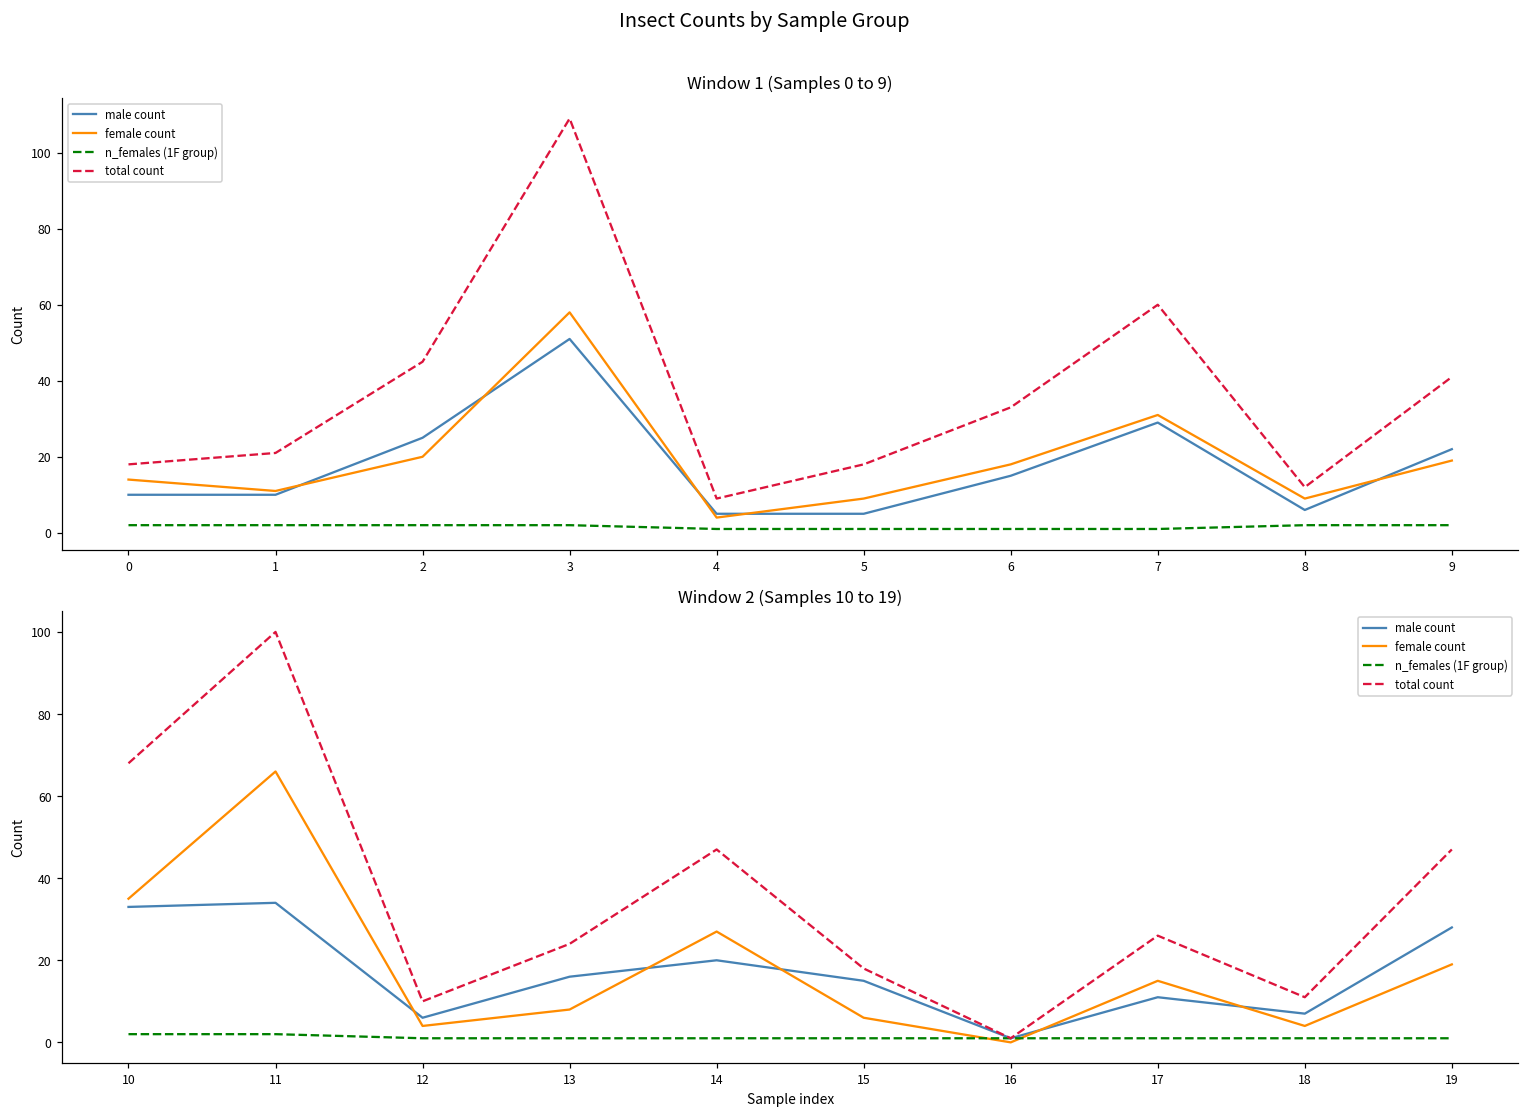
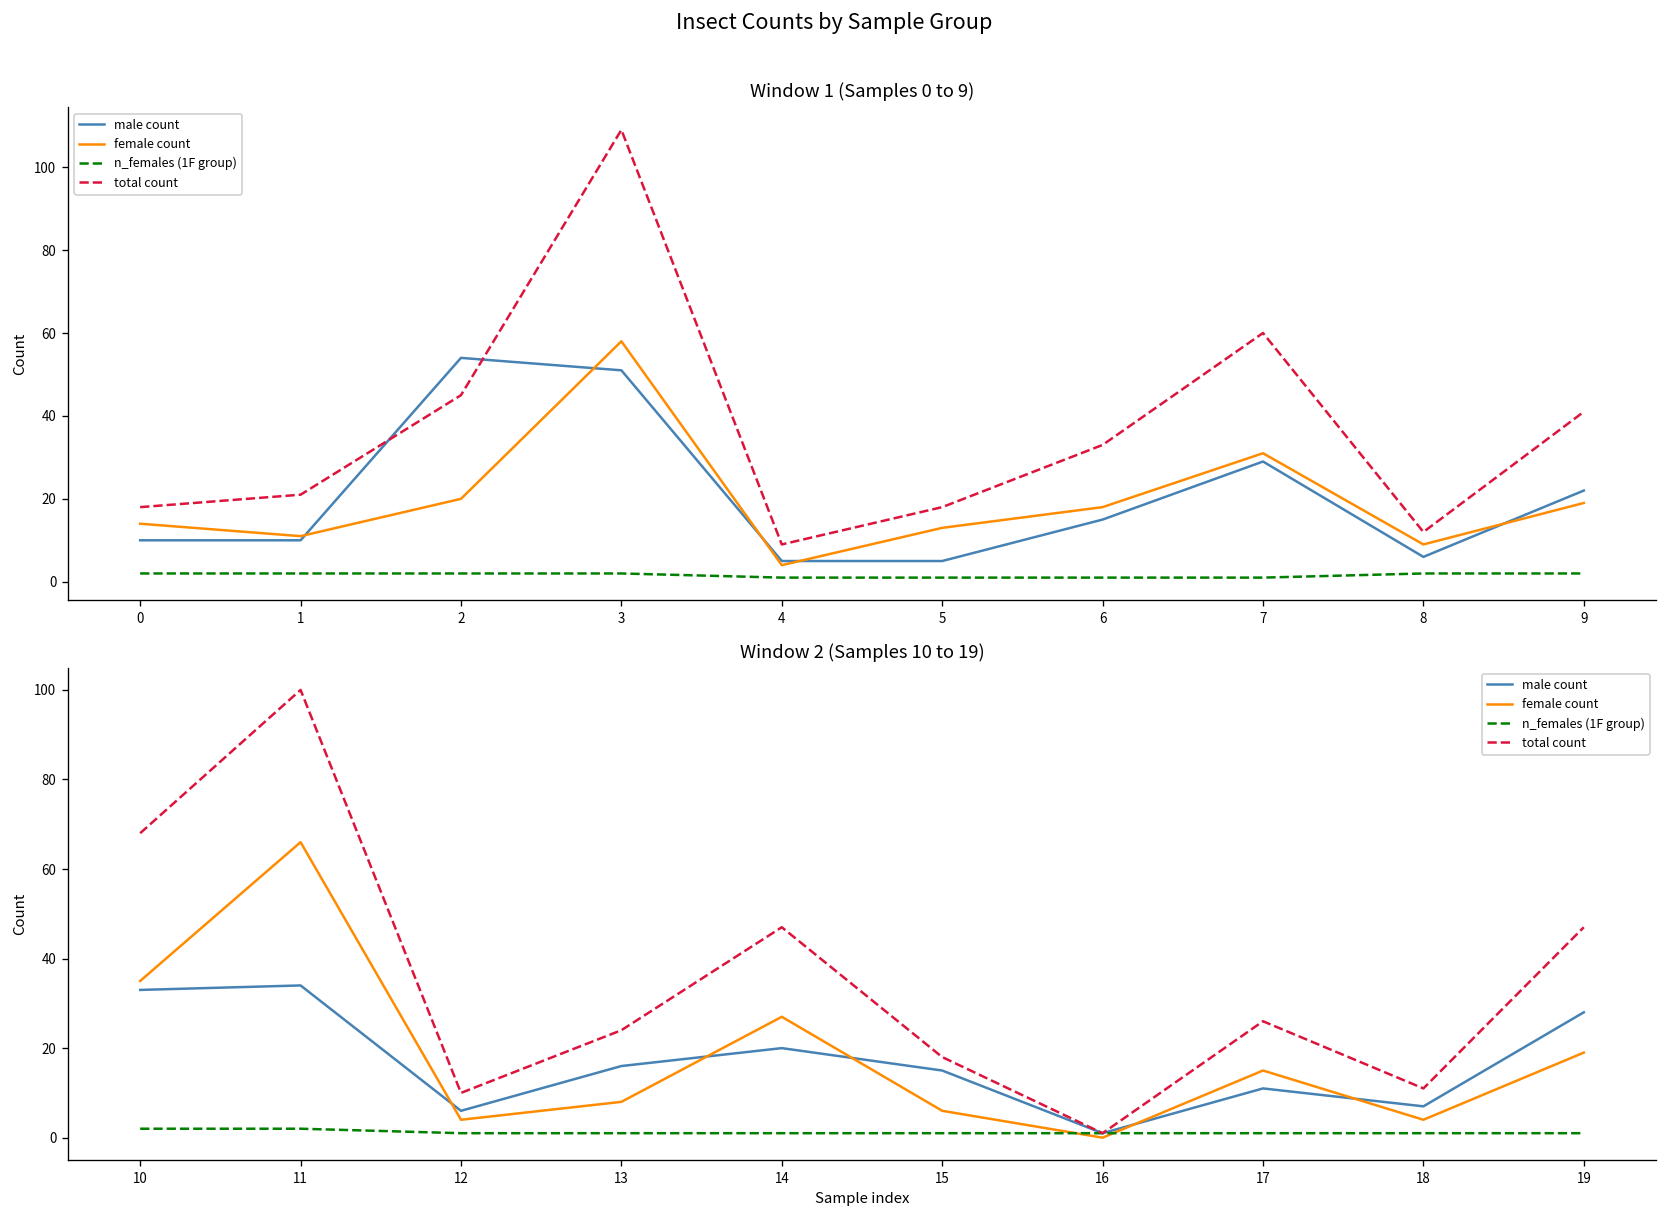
  {
    "Window 1 (Samples 0 to 9)": {
      "male count": {
        "0": 10,
        "1": 10,
-       "2": 25,
+       "2": 54,
        "3": 51,
        "4": 5,
        "5": 5,
        "6": 15,
        "7": 29,
        "8": 6,
        "9": 22
      },
      "female count": {
        "0": 14,
        "1": 11,
        "2": 20,
        "3": 58,
        "4": 4,
-       "5": 9,
+       "5": 13,
        "6": 18,
        "7": 31,
        "8": 9,
        "9": 19
      },
      "n_females (1F group)": {
        "0": 2,
        "1": 2,
        "2": 2,
        "3": 2,
        "4": 1,
        "5": 1,
        "6": 1,
        "7": 1,
        "8": 2,
        "9": 2
      },
      "total count": {
        "0": 18,
        "1": 21,
        "2": 45,
        "3": 109,
        "4": 9,
        "5": 18,
        "6": 33,
        "7": 60,
        "8": 12,
        "9": 41
      }
    },
    "Window 2 (Samples 10 to 19)": {
      "male count": {
        "10": 33,
        "11": 34,
        "12": 6,
        "13": 16,
        "14": 20,
        "15": 15,
        "17": 11,
        "18": 7,
        "19": 28
      },
      "female count": {
        "10": 35,
        "11": 66,
        "12": 4,
        "13": 8,
        "14": 27,
        "15": 6,
        "16": 0,
        "17": 15,
        "18": 4,
        "19": 19
      },
      "n_females (1F group)": {
        "10": 2,
        "11": 2,
        "12": 1,
        "13": 1,
        "14": 1,
        "15": 1,
        "17": 1,
        "18": 1,
        "19": 1
      },
      "total count": {
        "10": 68,
        "11": 100,
        "12": 10,
        "13": 24,
        "14": 47,
        "15": 18,
        "17": 26,
        "18": 11,
        "19": 47
      }
    }
  }
